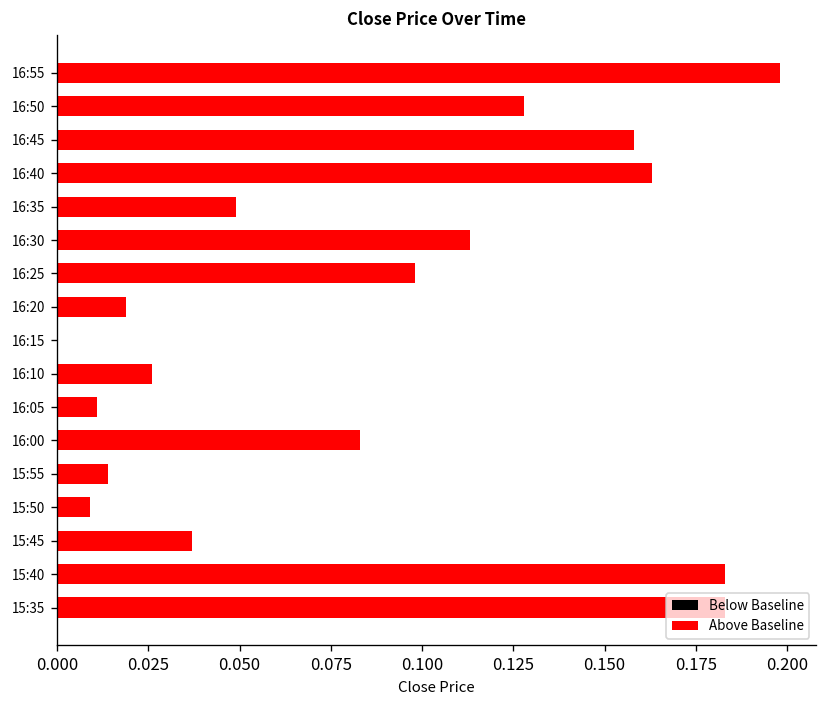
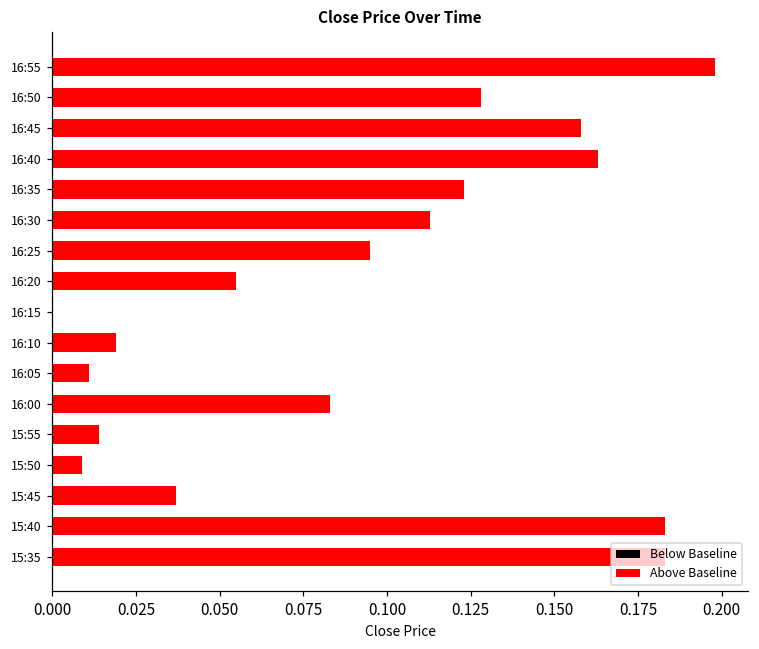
  {
    "Below Baseline": {
      "16:55": 0.000,
      "16:50": 0.000,
      "16:45": 0.000,
      "16:40": 0.000,
      "16:35": 0.000,
      "16:30": 0.000,
      "16:25": 0.000,
      "16:20": 0.000,
      "16:15": 0.000,
      "16:10": 0.000,
      "16:05": 0.000,
      "16:00": 0.000,
      "15:55": 0.000,
      "15:50": 0.000,
      "15:45": 0.000,
      "15:40": 0.000,
      "15:35": 0.000
    },
    "Above Baseline": {
      "16:55": 0.198,
      "16:50": 0.128,
      "16:45": 0.158,
      "16:40": 0.163,
-     "16:35": 0.049,
+     "16:35": 0.123,
      "16:30": 0.113,
-     "16:25": 0.098,
-     "16:20": 0.019,
+     "16:25": 0.095,
+     "16:20": 0.055,
      "16:15": 0.000,
-     "16:10": 0.026,
+     "16:10": 0.019,
      "16:05": 0.011,
      "16:00": 0.083,
      "15:55": 0.014,
      "15:50": 0.009,
      "15:45": 0.037,
      "15:40": 0.183
    }
  }
